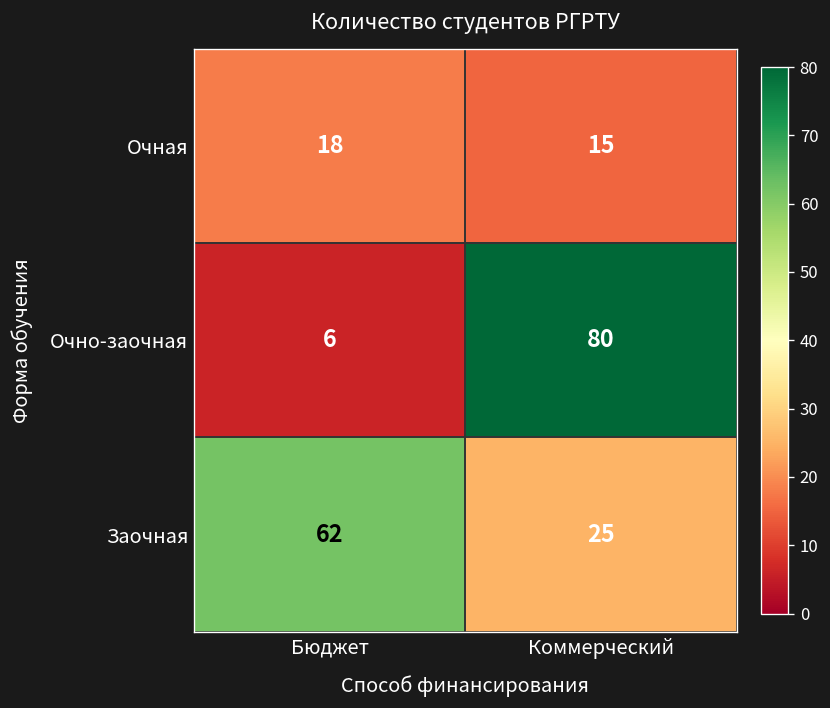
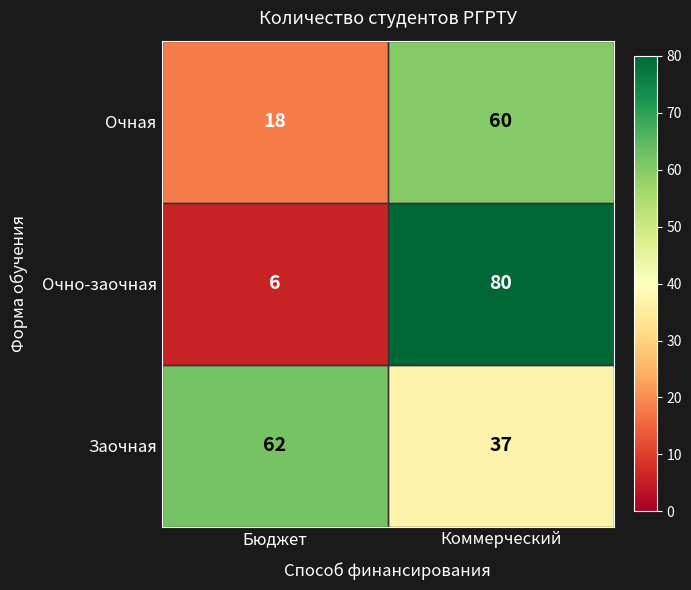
  {
    "Очная": {
      "Бюджет": 18,
-     "Коммерческий": 15
+     "Коммерческий": 60
    },
    "Очно-заочная": {
      "Бюджет": 6,
      "Коммерческий": 80
    },
    "Заочная": {
      "Бюджет": 62,
-     "Коммерческий": 25
+     "Коммерческий": 37
    }
  }
